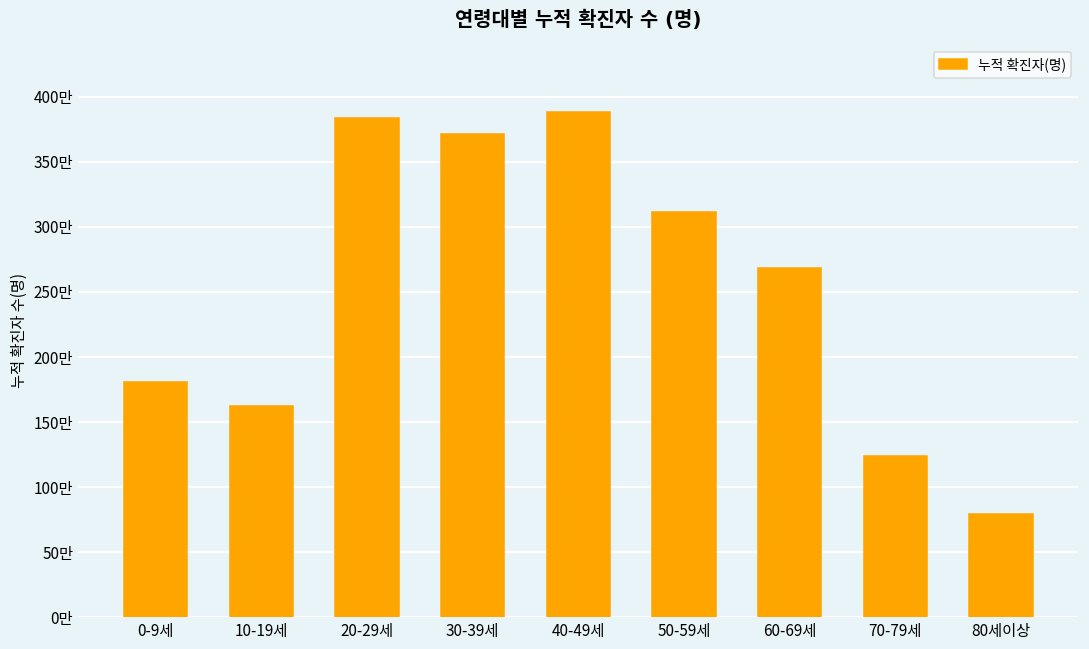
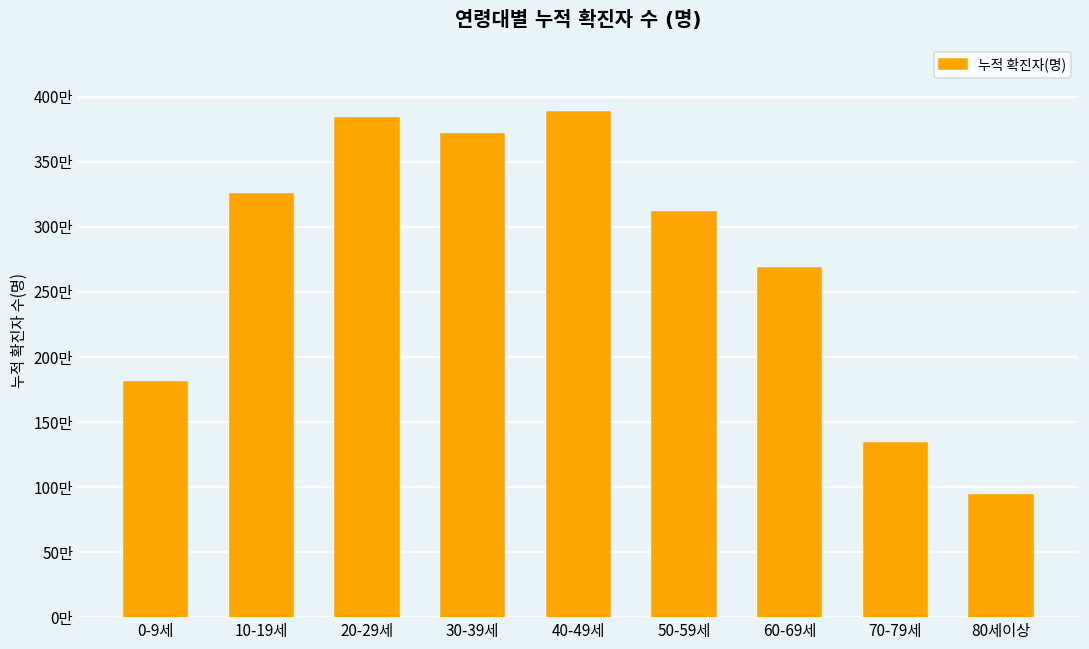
  {
    "0-9세": "180만",
-   "10-19세": "162만",
+   "10-19세": "325만",
    "20-29세": "384만",
    "30-39세": "371만",
    "40-49세": "388만",
    "50-59세": "311만",
    "60-69세": "269만",
-   "70-79세": "124만",
-   "80세이상": "79만"
+   "70-79세": "134만",
+   "80세이상": "94만"
  }
